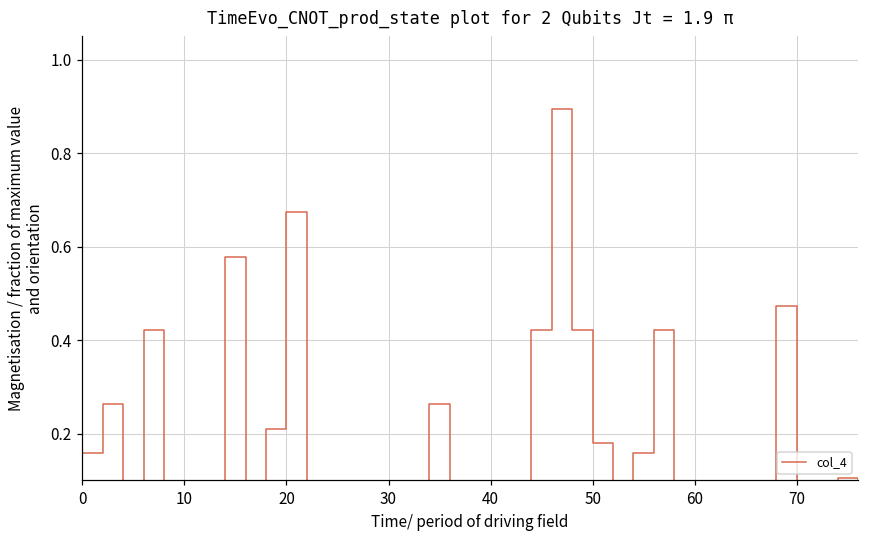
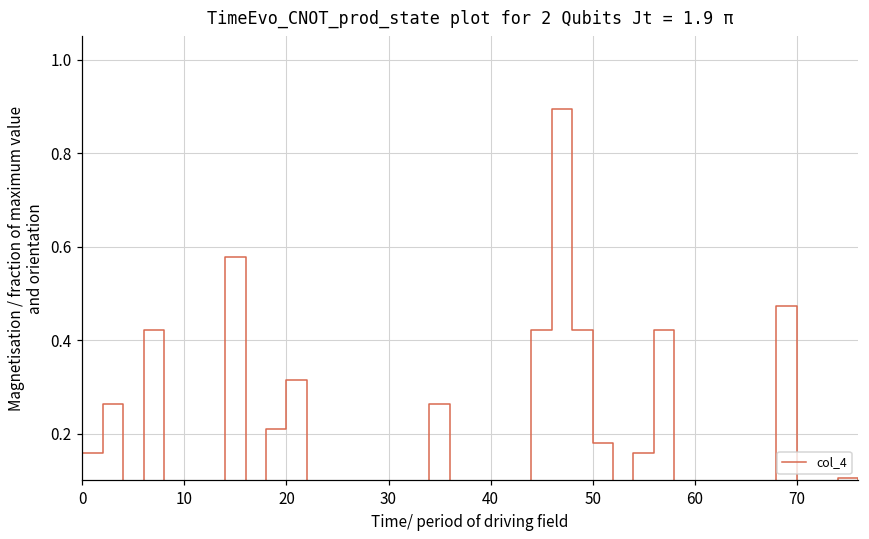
  {
    "0": 0.16,
-   "20": 0.67,
+   "20": 0.32,
    "50": 0.18
  }
